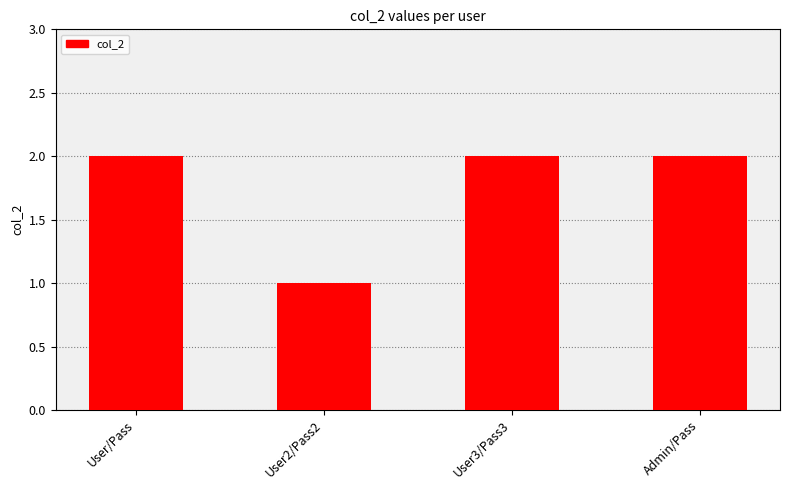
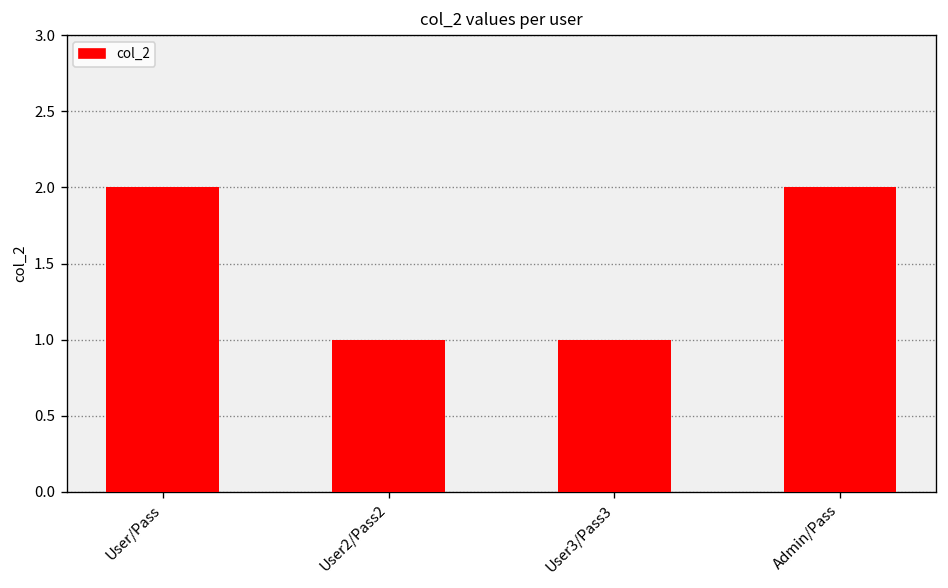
  {
    "User/Pass": 2,
    "User2/Pass2": 1,
-   "User3/Pass3": 2,
+   "User3/Pass3": 1,
    "Admin/Pass": 2
  }
